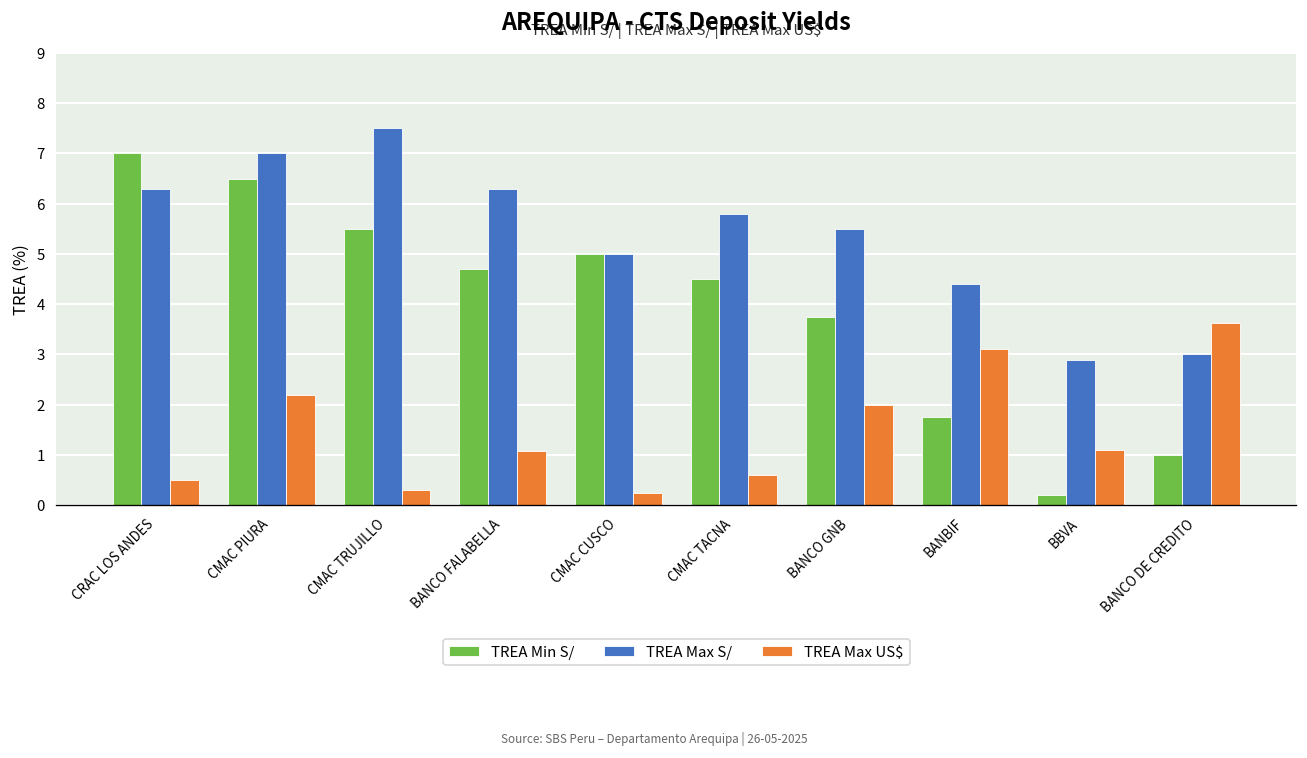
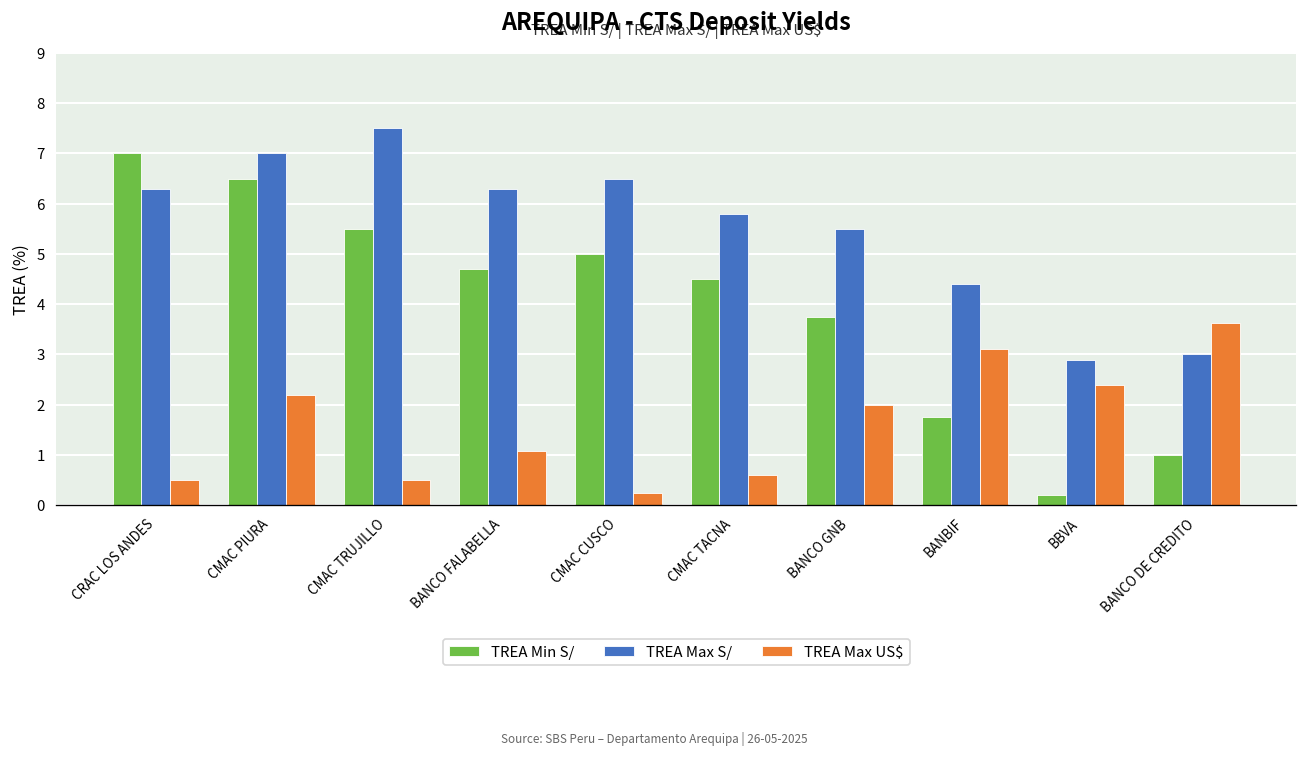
  {
    "TREA Min S/": {
      "CRAC LOS ANDES": 7.0,
      "CMAC PIURA": 6.5,
      "CMAC TRUJILLO": 5.5,
      "BANCO FALABELLA": 4.7,
      "CMAC CUSCO": 5.0,
      "CMAC TACNA": 4.5,
      "BANCO GNB": 3.8,
      "BANBIF": 1.8,
      "BBVA": 0.2,
      "BANCO DE CREDITO": 1.0
    },
    "TREA Max S/": {
      "CRAC LOS ANDES": 6.3,
      "CMAC PIURA": 7.0,
      "CMAC TRUJILLO": 7.5,
      "BANCO FALABELLA": 6.3,
-     "CMAC CUSCO": 5.0,
+     "CMAC CUSCO": 6.5,
      "CMAC TACNA": 5.8,
      "BANCO GNB": 5.5,
      "BANBIF": 4.4,
      "BBVA": 2.9,
      "BANCO DE CREDITO": 3.0
    },
    "TREA Max US$": {
      "CRAC LOS ANDES": 0.5,
      "CMAC PIURA": 2.2,
-     "CMAC TRUJILLO": 0.3,
+     "CMAC TRUJILLO": 0.5,
      "BANCO FALABELLA": 1.1,
      "CMAC CUSCO": 0.3,
      "CMAC TACNA": 0.6,
      "BANCO GNB": 2.0,
      "BANBIF": 3.1,
-     "BBVA": 1.1,
+     "BBVA": 2.4,
      "BANCO DE CREDITO": 3.6
    }
  }
